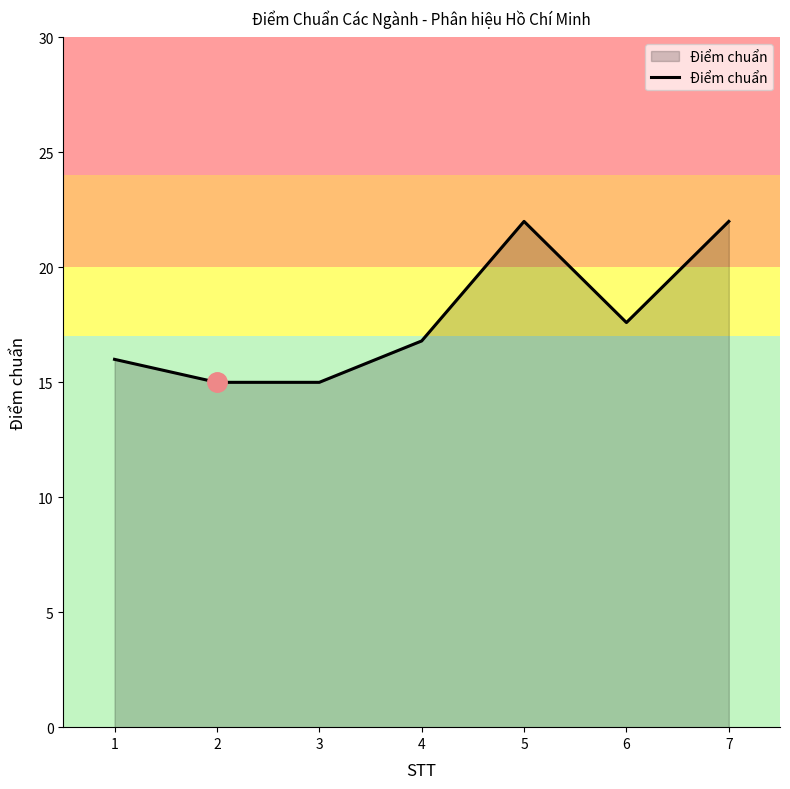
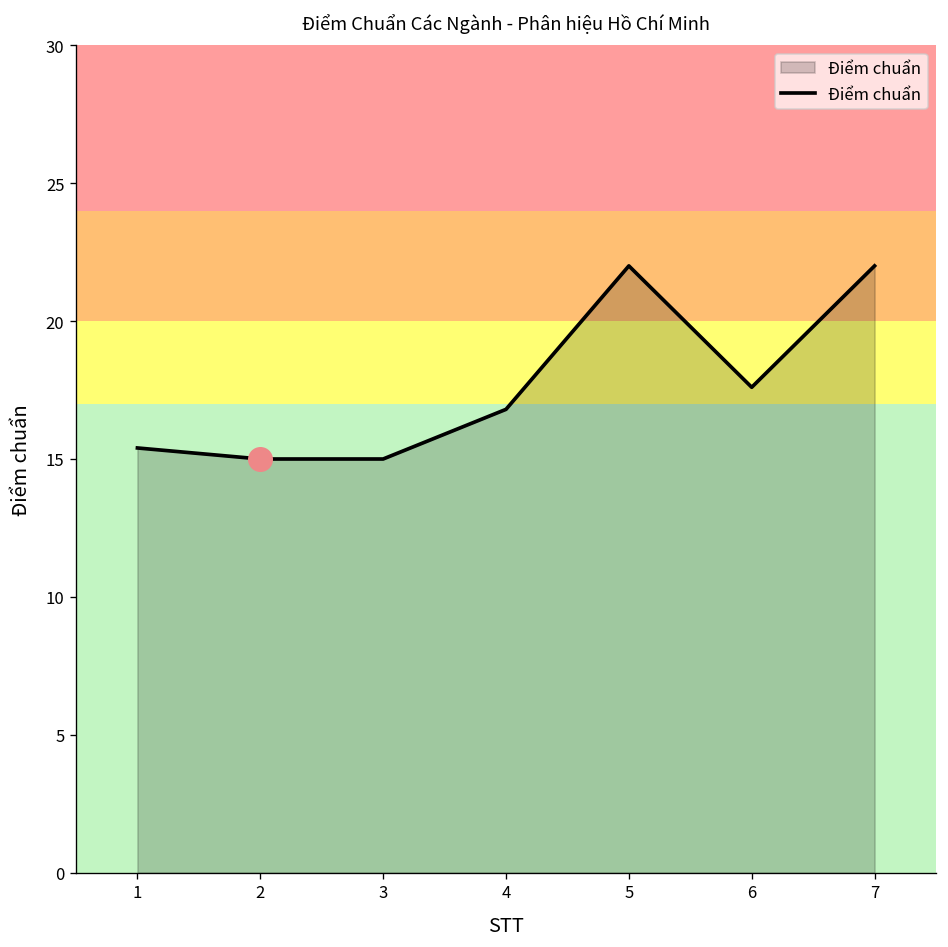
  {
    "Điểm chuẩn": {
-     "1": 16.0,
+     "1": 15.4,
      "3": 15.0,
      "4": 16.8,
      "5": 22.0,
      "6": 17.6,
      "7": 22.0
    }
  }
